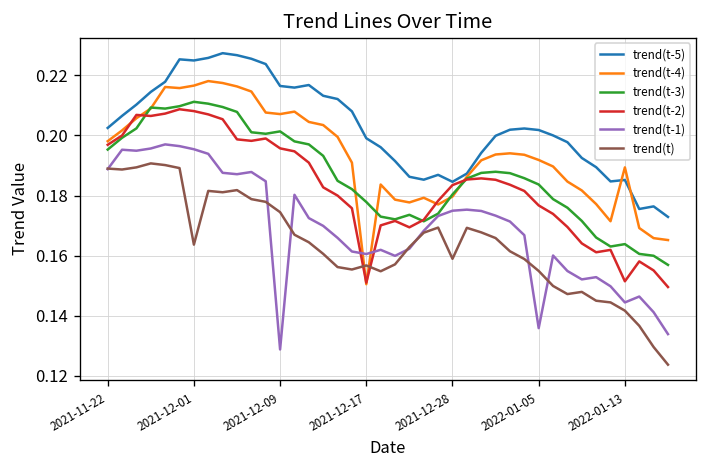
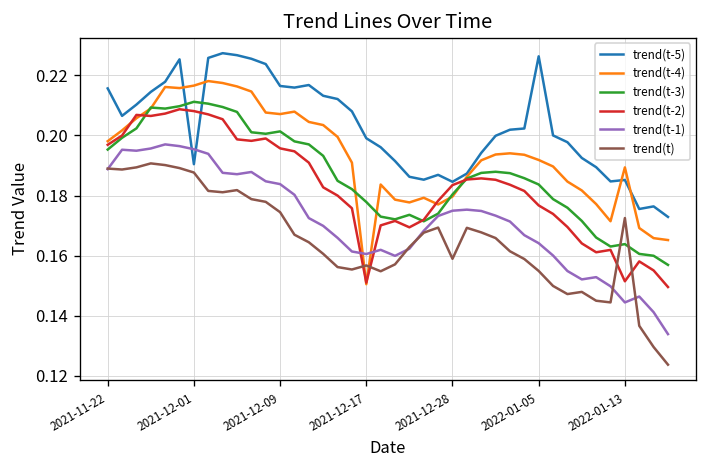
  {
    "trend(t-5)": {
-     "2021-11-22": 0.203,
-     "2021-12-01": 0.225,
+     "2021-11-22": 0.216,
+     "2021-12-01": 0.190,
      "2021-12-09": 0.216,
      "2021-12-17": 0.199,
      "2021-12-28": 0.185,
-     "2022-01-05": 0.202,
+     "2022-01-05": 0.226,
      "2022-01-13": 0.185
    },
    "trend(t-4)": {
      "2021-11-22": 0.198,
      "2021-12-01": 0.217,
      "2021-12-09": 0.207,
      "2022-01-05": 0.192,
      "2022-01-13": 0.189
    },
    "trend(t-3)": {
      "2021-11-22": 0.195,
      "2021-12-01": 0.211,
      "2021-12-09": 0.201,
      "2021-12-17": 0.178,
      "2022-01-05": 0.184,
      "2022-01-13": 0.164
    },
    "trend(t-2)": {
      "2021-11-22": 0.197,
      "2021-12-01": 0.208,
      "2021-12-09": 0.196,
      "2021-12-28": 0.183,
      "2022-01-05": 0.177,
      "2022-01-13": 0.151
    },
    "trend(t-1)": {
      "2021-12-01": 0.195,
-     "2021-12-09": 0.129,
+     "2021-12-09": 0.184,
      "2021-12-17": 0.161,
      "2021-12-28": 0.175,
-     "2022-01-05": 0.136,
+     "2022-01-05": 0.164,
      "2022-01-13": 0.144
    },
    "trend(t)": {
-     "2021-12-01": 0.164,
+     "2021-12-01": 0.188,
      "2021-12-09": 0.174,
      "2021-12-17": 0.157,
      "2021-12-28": 0.159,
      "2022-01-05": 0.155,
-     "2022-01-13": 0.142
+     "2022-01-13": 0.173
    }
  }
